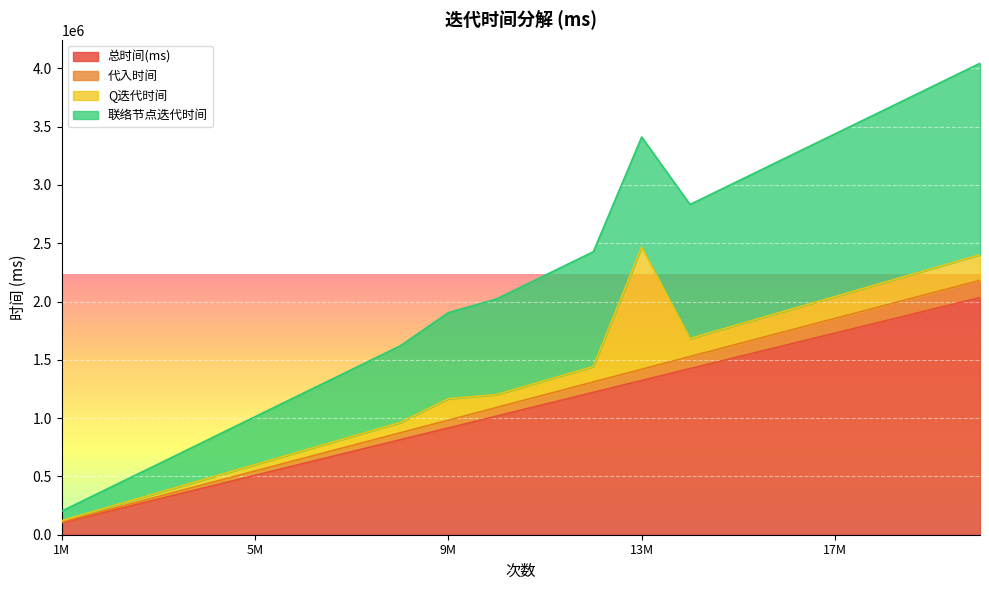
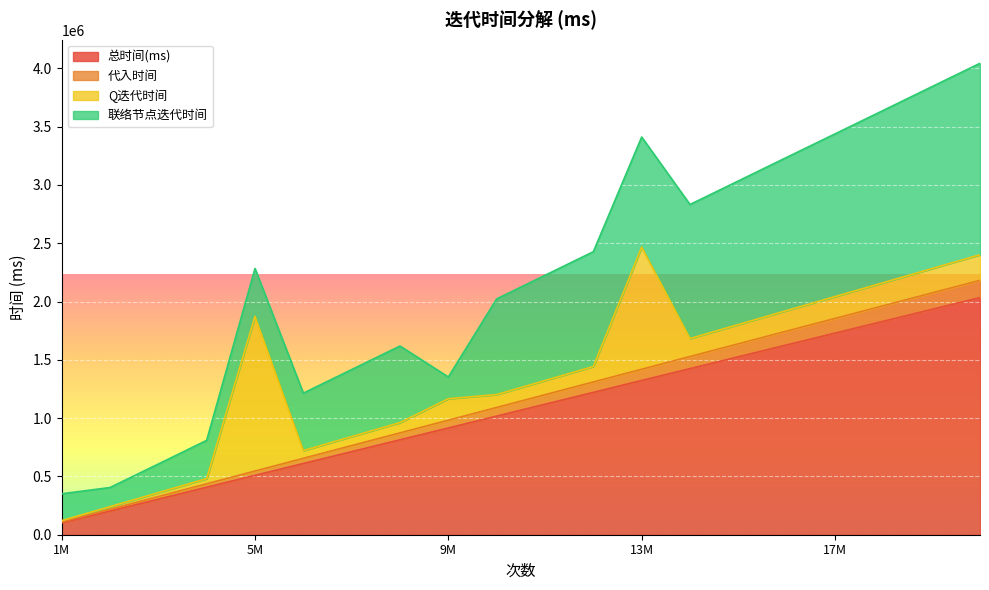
  {
    "Q迭代时间": {
-     "5M": 50000,
+     "5M": 1330000,
      "9M": 180000,
      "13M": 1050000,
      "17M": 190000
    },
    "联络节点迭代时间": {
-     "1M": 80000,
+     "1M": 230000,
      "5M": 410000,
-     "9M": 740000,
+     "9M": 190000,
      "13M": 940000,
      "17M": 1400000
    }
  }
